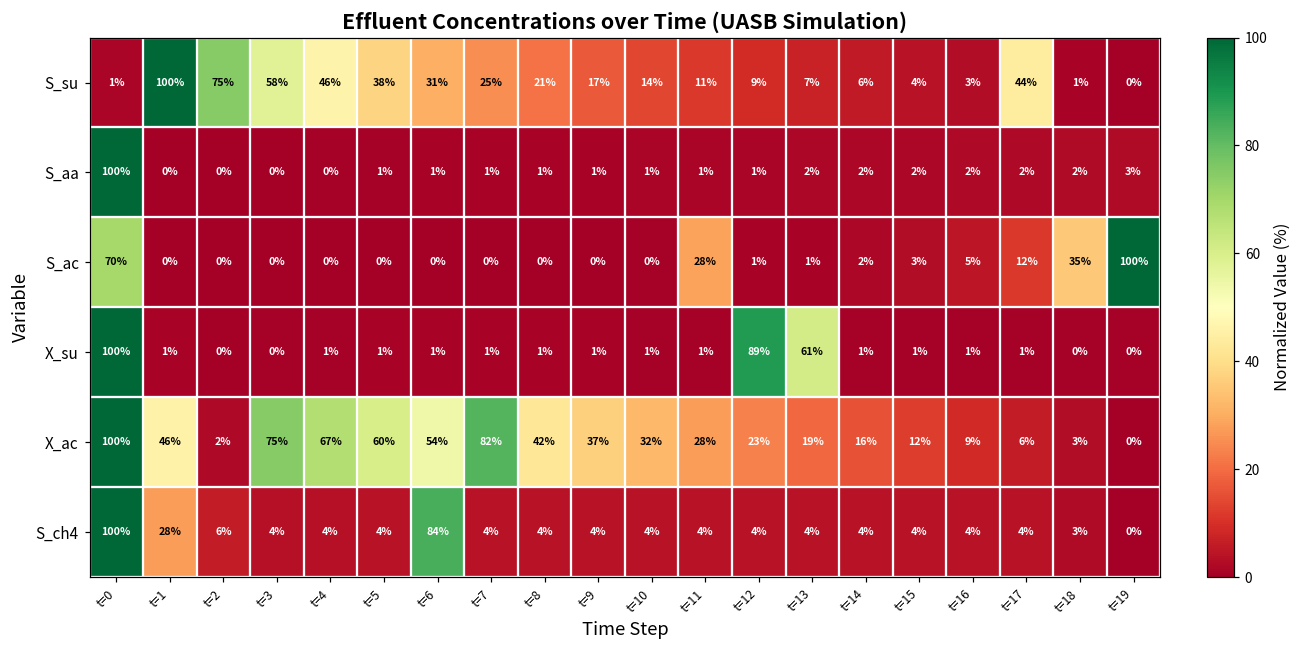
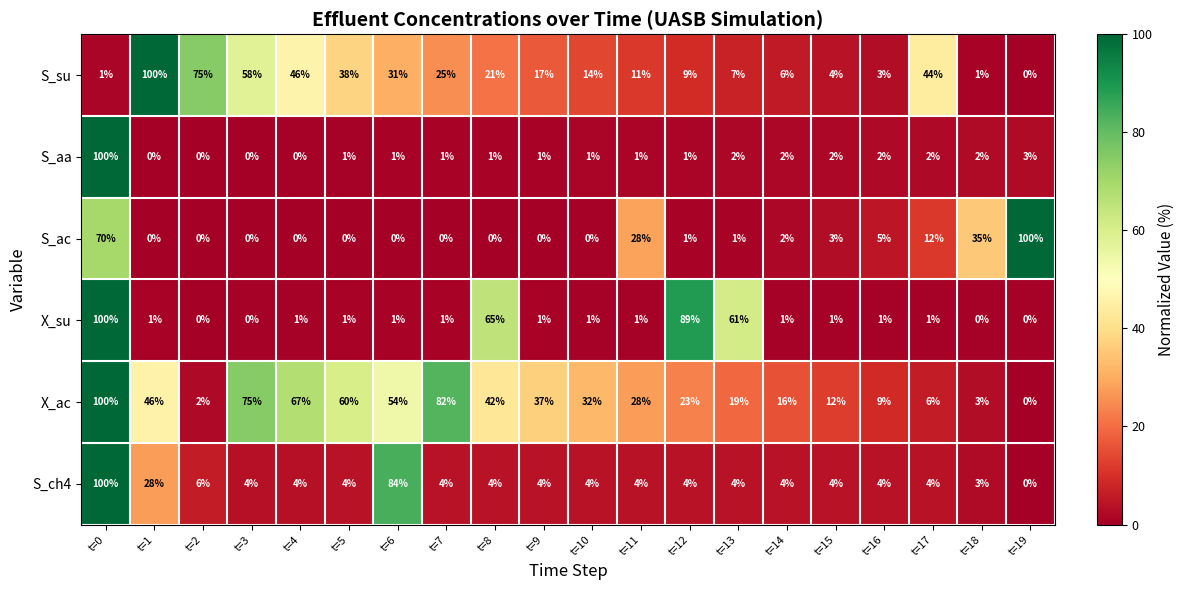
  {
    "S_su": {
      "t=0": "1%",
      "t=1": "100%",
      "t=2": "75%",
      "t=3": "58%",
      "t=4": "46%",
      "t=5": "38%",
      "t=6": "31%",
      "t=7": "25%",
      "t=8": "21%",
      "t=9": "17%",
      "t=10": "14%",
      "t=11": "11%",
      "t=12": "9%",
      "t=13": "7%",
      "t=14": "6%",
      "t=15": "4%",
      "t=16": "3%",
      "t=17": "44%",
      "t=18": "1%",
      "t=19": "0%"
    },
    "S_aa": {
      "t=0": "100%",
      "t=1": "0%",
      "t=2": "0%",
      "t=3": "0%",
      "t=4": "0%",
      "t=5": "1%",
      "t=6": "1%",
      "t=7": "1%",
      "t=8": "1%",
      "t=9": "1%",
      "t=10": "1%",
      "t=11": "1%",
      "t=12": "1%",
      "t=13": "2%",
      "t=14": "2%",
      "t=15": "2%",
      "t=16": "2%",
      "t=17": "2%",
      "t=18": "2%",
      "t=19": "3%"
    },
    "S_ac": {
      "t=0": "70%",
      "t=1": "0%",
      "t=2": "0%",
      "t=3": "0%",
      "t=4": "0%",
      "t=5": "0%",
      "t=6": "0%",
      "t=7": "0%",
      "t=8": "0%",
      "t=9": "0%",
      "t=10": "0%",
      "t=11": "28%",
      "t=12": "1%",
      "t=13": "1%",
      "t=14": "2%",
      "t=15": "3%",
      "t=16": "5%",
      "t=17": "12%",
      "t=18": "35%",
      "t=19": "100%"
    },
    "X_su": {
      "t=0": "100%",
      "t=1": "1%",
      "t=2": "0%",
      "t=3": "0%",
      "t=4": "1%",
      "t=5": "1%",
      "t=6": "1%",
      "t=7": "1%",
-     "t=8": "1%",
+     "t=8": "65%",
      "t=9": "1%",
      "t=10": "1%",
      "t=11": "1%",
      "t=12": "89%",
      "t=13": "61%",
      "t=14": "1%",
      "t=15": "1%",
      "t=16": "1%",
      "t=17": "1%",
      "t=18": "0%",
      "t=19": "0%"
    },
    "X_ac": {
      "t=0": "100%",
      "t=1": "46%",
      "t=2": "2%",
      "t=3": "75%",
      "t=4": "67%",
      "t=5": "60%",
      "t=6": "54%",
      "t=7": "82%",
      "t=8": "42%",
      "t=9": "37%",
      "t=10": "32%",
      "t=11": "28%",
      "t=12": "23%",
      "t=13": "19%",
      "t=14": "16%",
      "t=15": "12%",
      "t=16": "9%",
      "t=17": "6%",
      "t=18": "3%",
      "t=19": "0%"
    },
    "S_ch4": {
      "t=0": "100%",
      "t=1": "28%",
      "t=2": "6%",
      "t=3": "4%",
      "t=4": "4%",
      "t=5": "4%",
      "t=6": "84%",
      "t=7": "4%",
      "t=8": "4%",
      "t=9": "4%",
      "t=10": "4%",
      "t=11": "4%",
      "t=12": "4%",
      "t=13": "4%",
      "t=14": "4%",
      "t=15": "4%",
      "t=16": "4%",
      "t=17": "4%",
      "t=18": "3%",
      "t=19": "0%"
    }
  }
